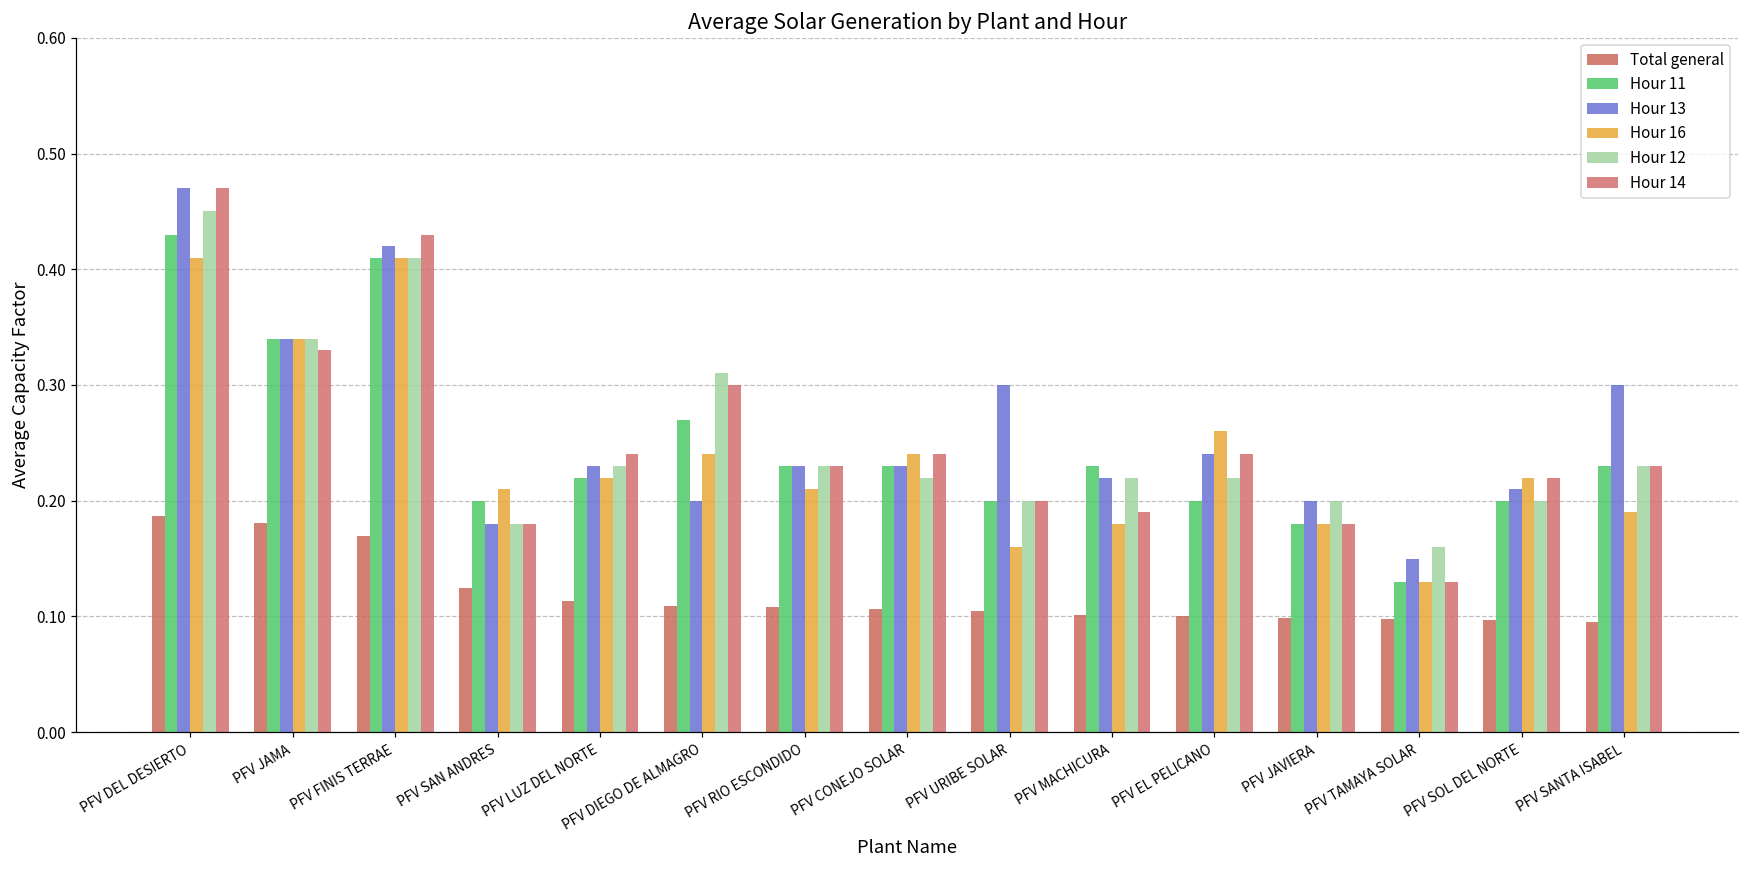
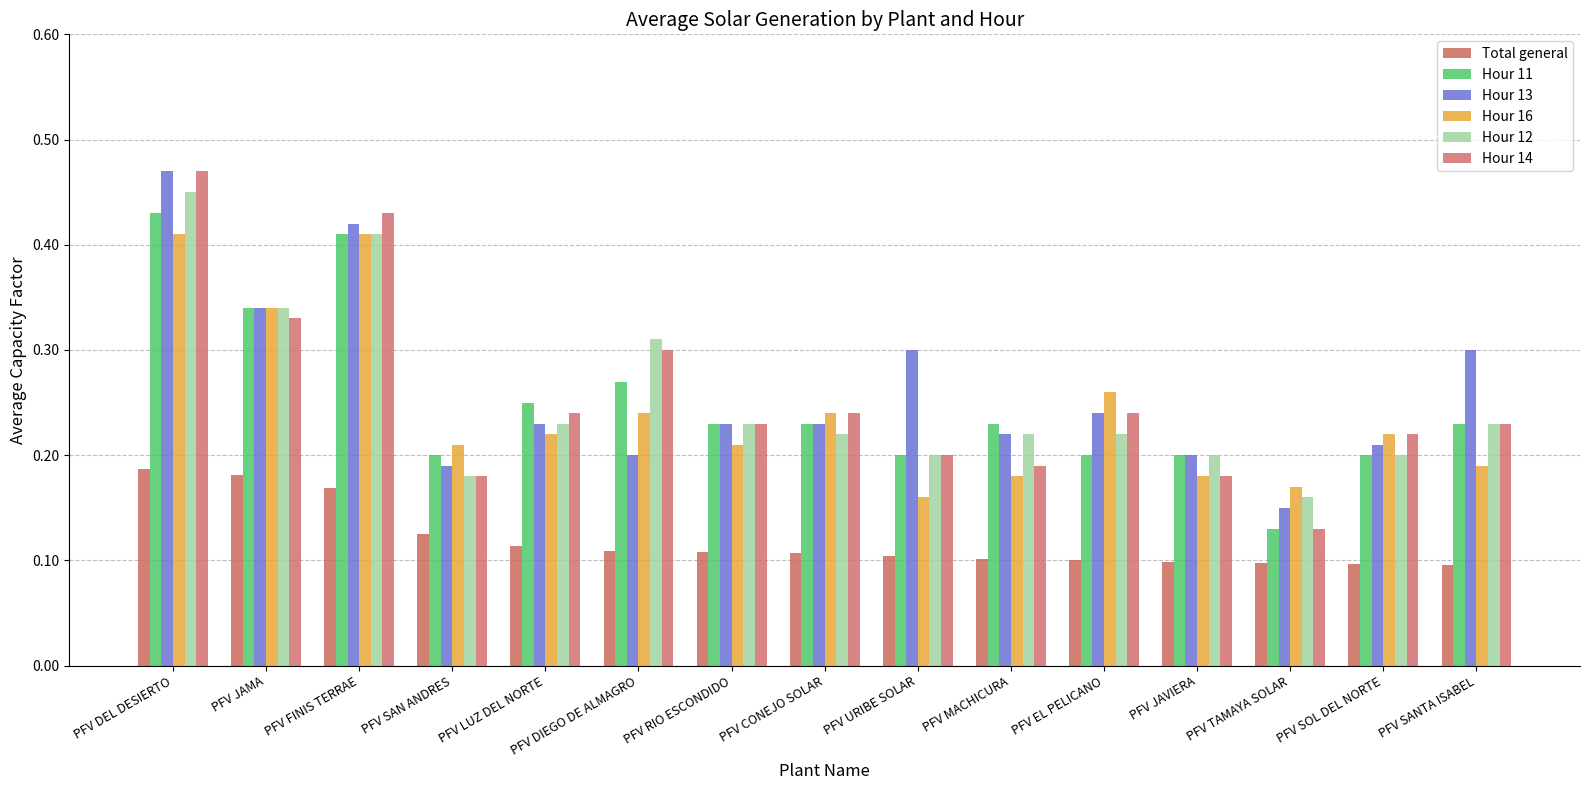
  {
    "Hour 11": {
      "PFV DEL DESIERTO": 0.43,
      "PFV JAMA": 0.34,
      "PFV FINIS TERRAE": 0.41,
      "PFV SAN ANDRES": 0.20,
-     "PFV LUZ DEL NORTE": 0.22,
+     "PFV LUZ DEL NORTE": 0.25,
      "PFV DIEGO DE ALMAGRO": 0.27,
      "PFV RIO ESCONDIDO": 0.23,
      "PFV CONEJO SOLAR": 0.23,
      "PFV URIBE SOLAR": 0.20,
      "PFV MACHICURA": 0.23,
      "PFV EL PELICANO": 0.20,
-     "PFV JAVIERA": 0.18,
+     "PFV JAVIERA": 0.20,
      "PFV TAMAYA SOLAR": 0.13,
      "PFV SOL DEL NORTE": 0.20,
      "PFV SANTA ISABEL": 0.23
    },
    "Hour 13": {
      "PFV DEL DESIERTO": 0.47,
      "PFV JAMA": 0.34,
      "PFV FINIS TERRAE": 0.42,
-     "PFV SAN ANDRES": 0.18,
+     "PFV SAN ANDRES": 0.19,
      "PFV LUZ DEL NORTE": 0.23,
      "PFV DIEGO DE ALMAGRO": 0.20,
      "PFV RIO ESCONDIDO": 0.23,
      "PFV CONEJO SOLAR": 0.23,
      "PFV URIBE SOLAR": 0.30,
      "PFV MACHICURA": 0.22,
      "PFV EL PELICANO": 0.24,
      "PFV JAVIERA": 0.20,
      "PFV TAMAYA SOLAR": 0.15,
      "PFV SOL DEL NORTE": 0.21,
      "PFV SANTA ISABEL": 0.30
    },
    "Hour 16": {
      "PFV DEL DESIERTO": 0.41,
      "PFV JAMA": 0.34,
      "PFV FINIS TERRAE": 0.41,
      "PFV SAN ANDRES": 0.21,
      "PFV LUZ DEL NORTE": 0.22,
      "PFV DIEGO DE ALMAGRO": 0.24,
      "PFV RIO ESCONDIDO": 0.21,
      "PFV CONEJO SOLAR": 0.24,
      "PFV URIBE SOLAR": 0.16,
      "PFV MACHICURA": 0.18,
      "PFV EL PELICANO": 0.26,
      "PFV JAVIERA": 0.18,
-     "PFV TAMAYA SOLAR": 0.13,
+     "PFV TAMAYA SOLAR": 0.17,
      "PFV SOL DEL NORTE": 0.22,
      "PFV SANTA ISABEL": 0.19
    },
    "Hour 12": {
      "PFV DEL DESIERTO": 0.45,
      "PFV JAMA": 0.34,
      "PFV FINIS TERRAE": 0.41,
      "PFV SAN ANDRES": 0.18,
      "PFV LUZ DEL NORTE": 0.23,
      "PFV DIEGO DE ALMAGRO": 0.31,
      "PFV RIO ESCONDIDO": 0.23,
      "PFV CONEJO SOLAR": 0.22,
      "PFV URIBE SOLAR": 0.20,
      "PFV MACHICURA": 0.22,
      "PFV EL PELICANO": 0.22,
      "PFV JAVIERA": 0.20,
      "PFV TAMAYA SOLAR": 0.16,
      "PFV SOL DEL NORTE": 0.20,
      "PFV SANTA ISABEL": 0.23
    }
  }
